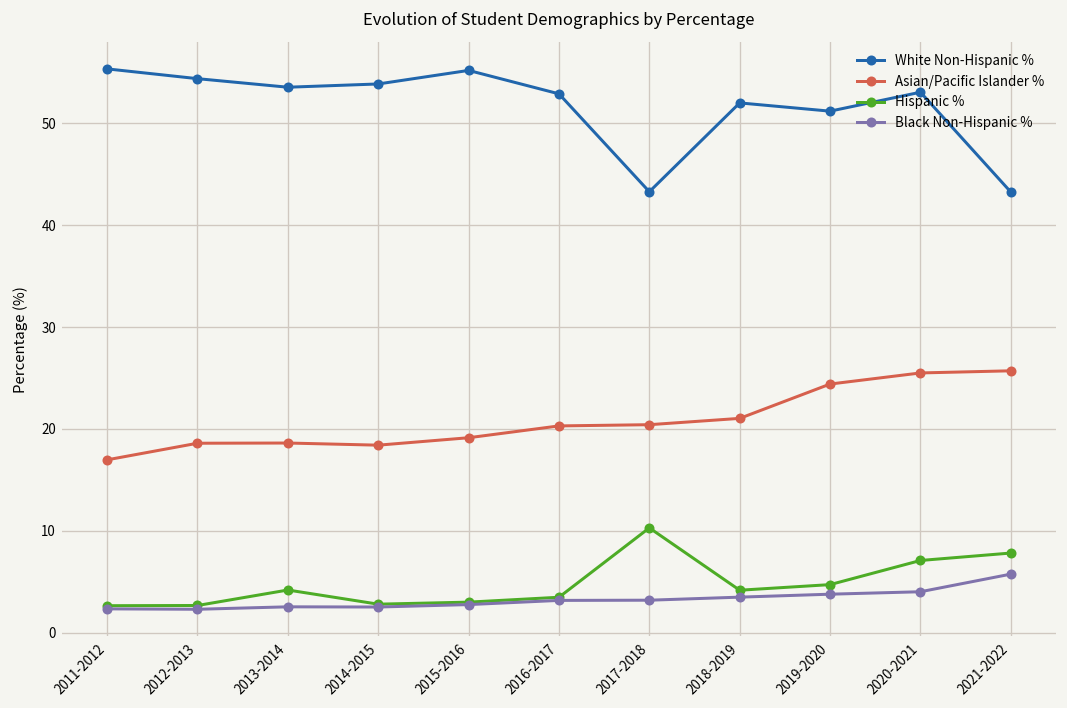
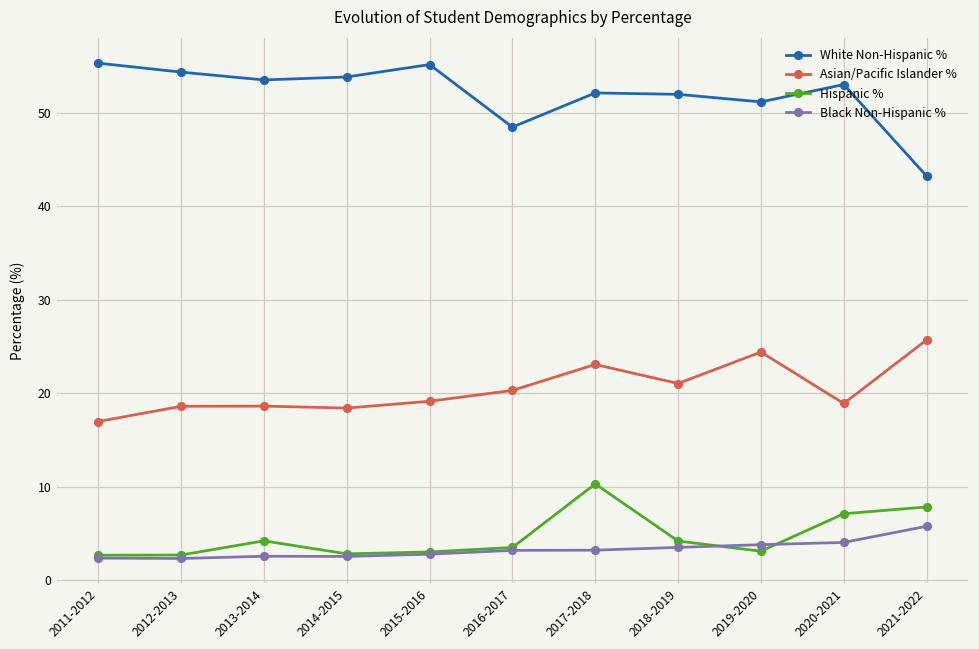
  {
    "White Non-Hispanic %": {
      "2011-2012": 55,
      "2012-2013": 54,
      "2013-2014": 54,
      "2014-2015": 54,
      "2015-2016": 55,
-     "2016-2017": 53,
-     "2017-2018": 43,
+     "2016-2017": 49,
+     "2017-2018": 52,
      "2018-2019": 52,
      "2019-2020": 51,
      "2020-2021": 53,
      "2021-2022": 43
    },
    "Asian/Pacific Islander %": {
      "2011-2012": 17,
      "2012-2013": 19,
      "2013-2014": 19,
      "2014-2015": 18,
      "2015-2016": 19,
      "2016-2017": 20,
-     "2017-2018": 20,
+     "2017-2018": 23,
      "2018-2019": 21,
      "2019-2020": 24,
-     "2020-2021": 26,
+     "2020-2021": 19,
      "2021-2022": 26
    },
    "Hispanic %": {
      "2011-2012": 3,
      "2012-2013": 3,
      "2013-2014": 4,
      "2016-2017": 3,
      "2017-2018": 10,
      "2018-2019": 4,
-     "2019-2020": 5,
+     "2019-2020": 3,
      "2020-2021": 7,
      "2021-2022": 8
    },
    "Black Non-Hispanic %": {
      "2011-2012": 2,
      "2012-2013": 2,
      "2013-2014": 3,
      "2016-2017": 3,
      "2017-2018": 3,
      "2018-2019": 3,
      "2019-2020": 4,
      "2020-2021": 4,
      "2021-2022": 6
    }
  }
